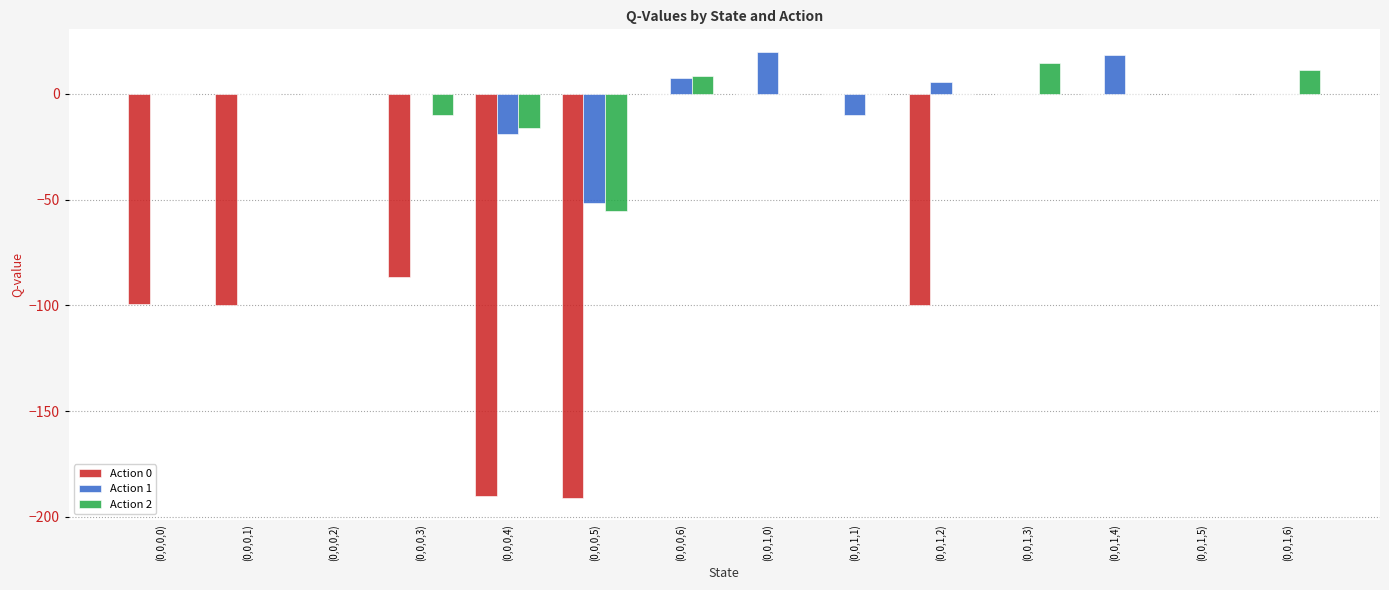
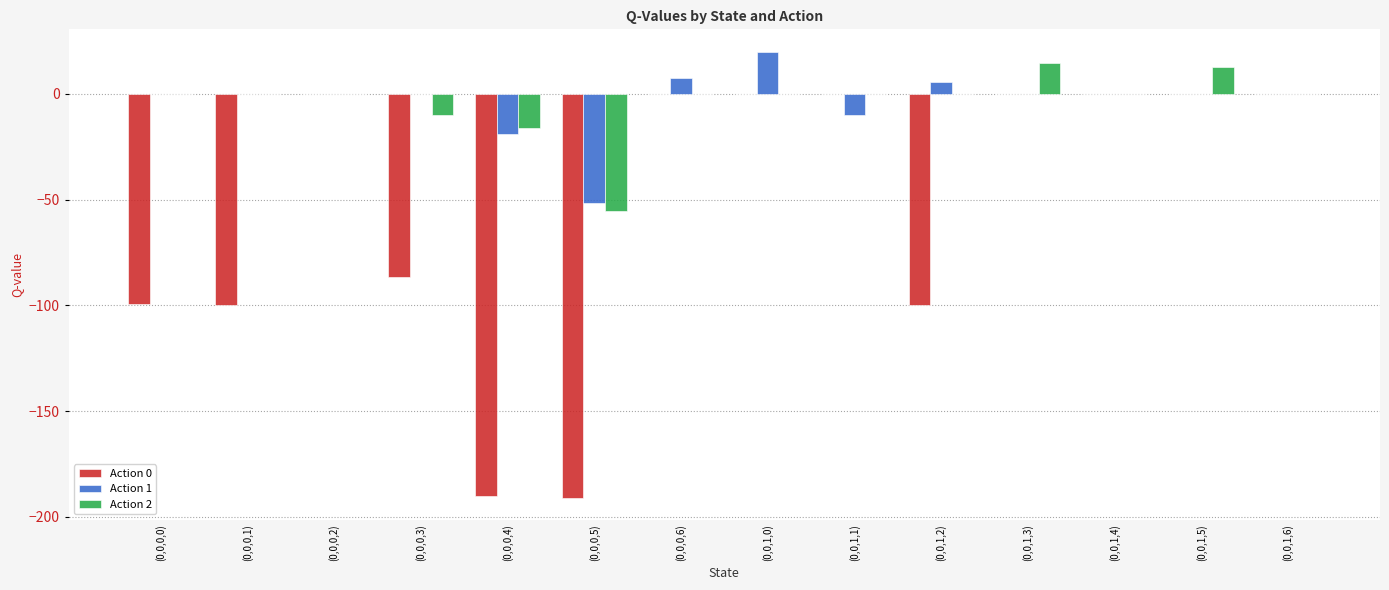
  {
    "Action 0": {
      "(0,0,0,0)": -99,
      "(0,0,0,1)": -100,
      "(0,0,0,2)": 0,
      "(0,0,0,3)": -86,
      "(0,0,0,4)": -190,
      "(0,0,0,5)": -191,
      "(0,0,0,6)": 0,
      "(0,0,1,0)": 0,
      "(0,0,1,1)": 0,
      "(0,0,1,2)": -100,
      "(0,0,1,3)": 0,
      "(0,0,1,4)": 0,
      "(0,0,1,5)": 0,
      "(0,0,1,6)": 0
    },
    "Action 1": {
      "(0,0,0,0)": 0,
      "(0,0,0,1)": 0,
      "(0,0,0,2)": 0,
      "(0,0,0,3)": 0,
      "(0,0,0,4)": -19,
      "(0,0,0,5)": -52,
      "(0,0,0,6)": 7,
      "(0,0,1,0)": 20,
      "(0,0,1,1)": -10,
      "(0,0,1,2)": 6,
      "(0,0,1,3)": 0,
-     "(0,0,1,4)": 18,
+     "(0,0,1,4)": 0,
      "(0,0,1,5)": 0,
      "(0,0,1,6)": 0
    },
    "Action 2": {
      "(0,0,0,0)": 0,
      "(0,0,0,1)": 0,
      "(0,0,0,2)": 0,
      "(0,0,0,3)": -10,
      "(0,0,0,4)": -16,
      "(0,0,0,5)": -56,
-     "(0,0,0,6)": 8,
+     "(0,0,0,6)": 0,
      "(0,0,1,0)": 0,
      "(0,0,1,1)": 0,
      "(0,0,1,2)": 0,
      "(0,0,1,3)": 15,
      "(0,0,1,4)": 0,
-     "(0,0,1,5)": 0,
-     "(0,0,1,6)": 11
+     "(0,0,1,5)": 13,
+     "(0,0,1,6)": 0
    }
  }
